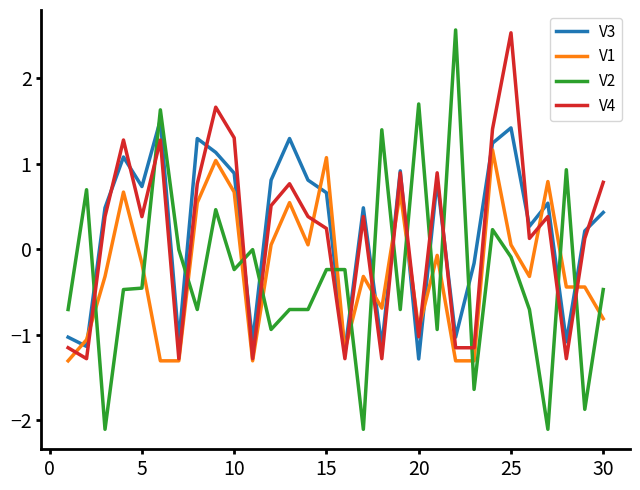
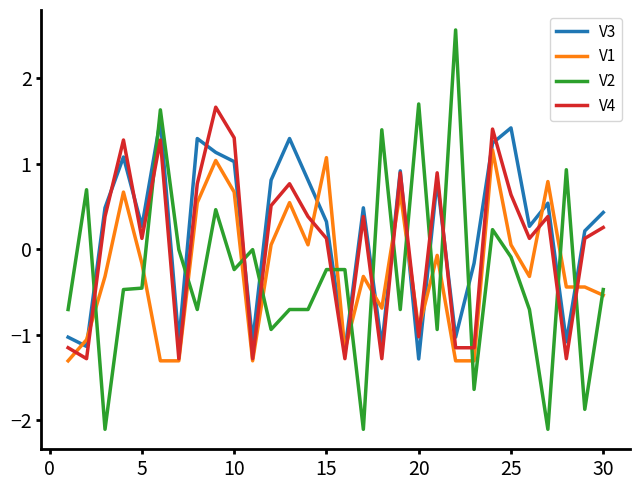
  {
    "V3": {
-     "5": 0.7,
-     "10": 0.9,
-     "15": 0.7,
+     "5": 0.3,
+     "10": 1.0,
+     "15": 0.3,
      "20": -1.3,
      "25": 1.4,
      "30": 0.4
    },
    "V1": {
      "5": -0.2,
      "10": 0.7,
      "15": 1.1,
      "20": -0.9,
      "25": 0.1,
-     "30": -0.8
+     "30": -0.5
    },
    "V2": {
      "5": -0.5,
      "10": -0.2,
      "15": -0.2,
      "20": 1.7,
      "25": -0.1,
      "30": -0.5
    },
    "V4": {
-     "5": 0.4,
+     "5": 0.1,
      "10": 1.3,
-     "15": 0.2,
+     "15": 0.1,
      "20": -1.0,
-     "25": 2.5,
-     "30": 0.8
+     "25": 0.6,
+     "30": 0.3
    }
  }
